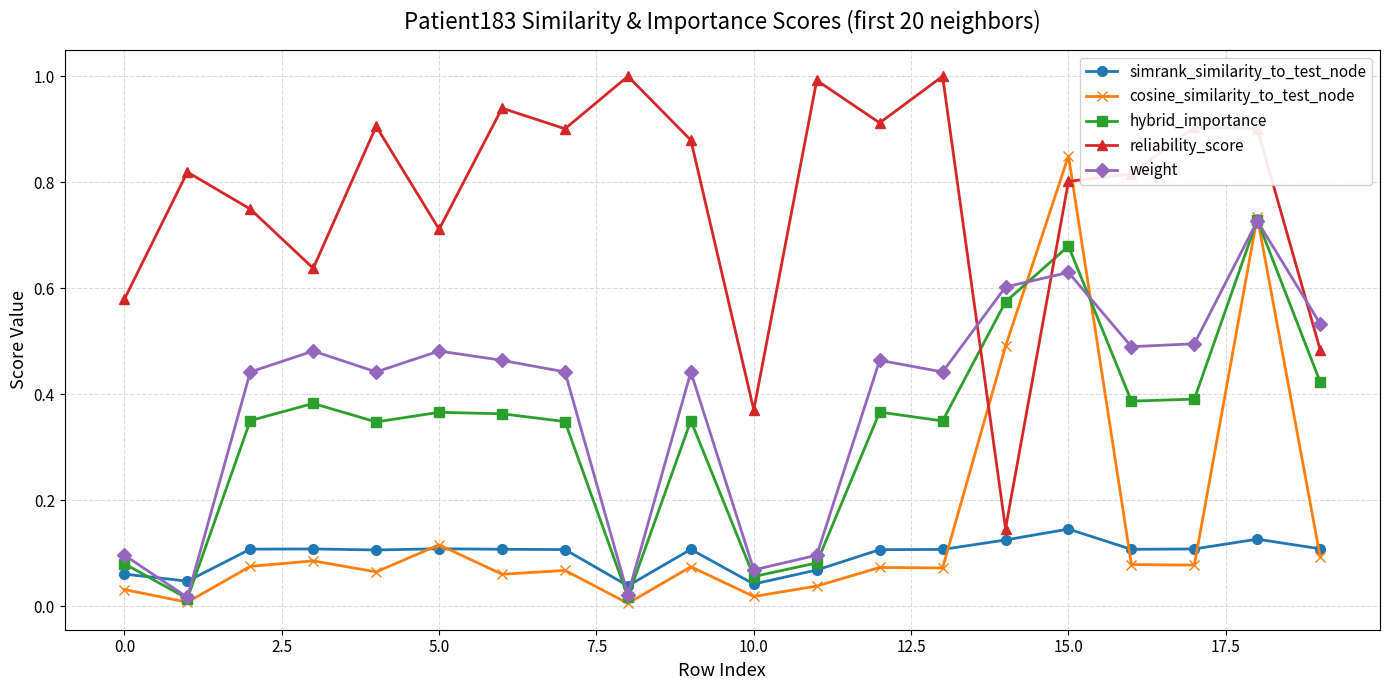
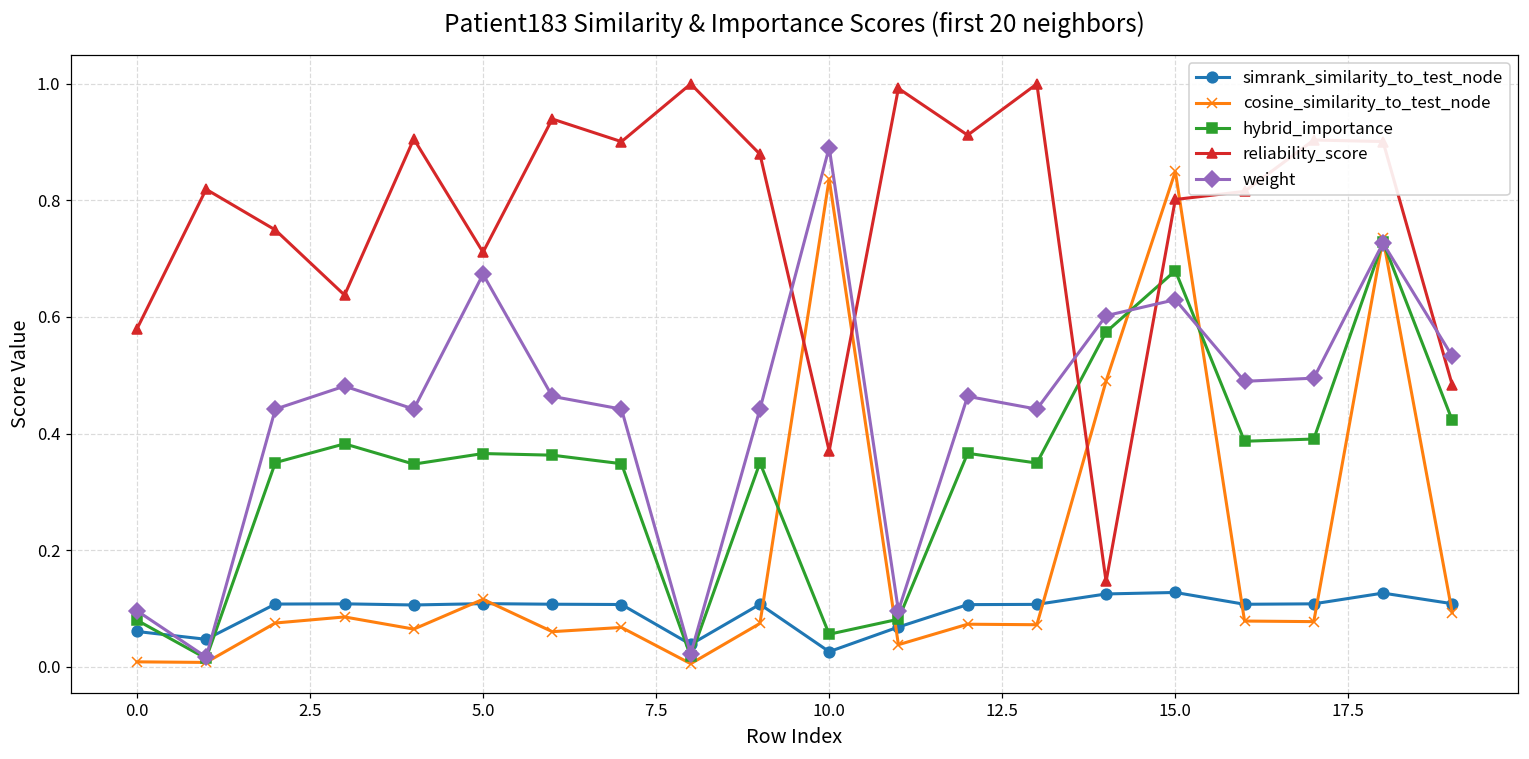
  {
    "simrank_similarity_to_test_node": {
      "0.0": 0.06,
      "5.0": 0.11,
-     "10.0": 0.04,
-     "15.0": 0.15
+     "10.0": 0.03,
+     "15.0": 0.13
    },
    "cosine_similarity_to_test_node": {
-     "0.0": 0.03,
+     "0.0": 0.01,
      "5.0": 0.12,
-     "10.0": 0.02,
+     "10.0": 0.84,
      "15.0": 0.85
    },
    "hybrid_importance": {
      "0.0": 0.08,
      "5.0": 0.37,
      "10.0": 0.06,
      "15.0": 0.68
    },
    "reliability_score": {
      "0.0": 0.58,
      "5.0": 0.71,
      "10.0": 0.37,
      "15.0": 0.80
    },
    "weight": {
      "0.0": 0.10,
-     "5.0": 0.48,
-     "10.0": 0.07,
+     "5.0": 0.67,
+     "10.0": 0.89,
      "15.0": 0.63
    }
  }
